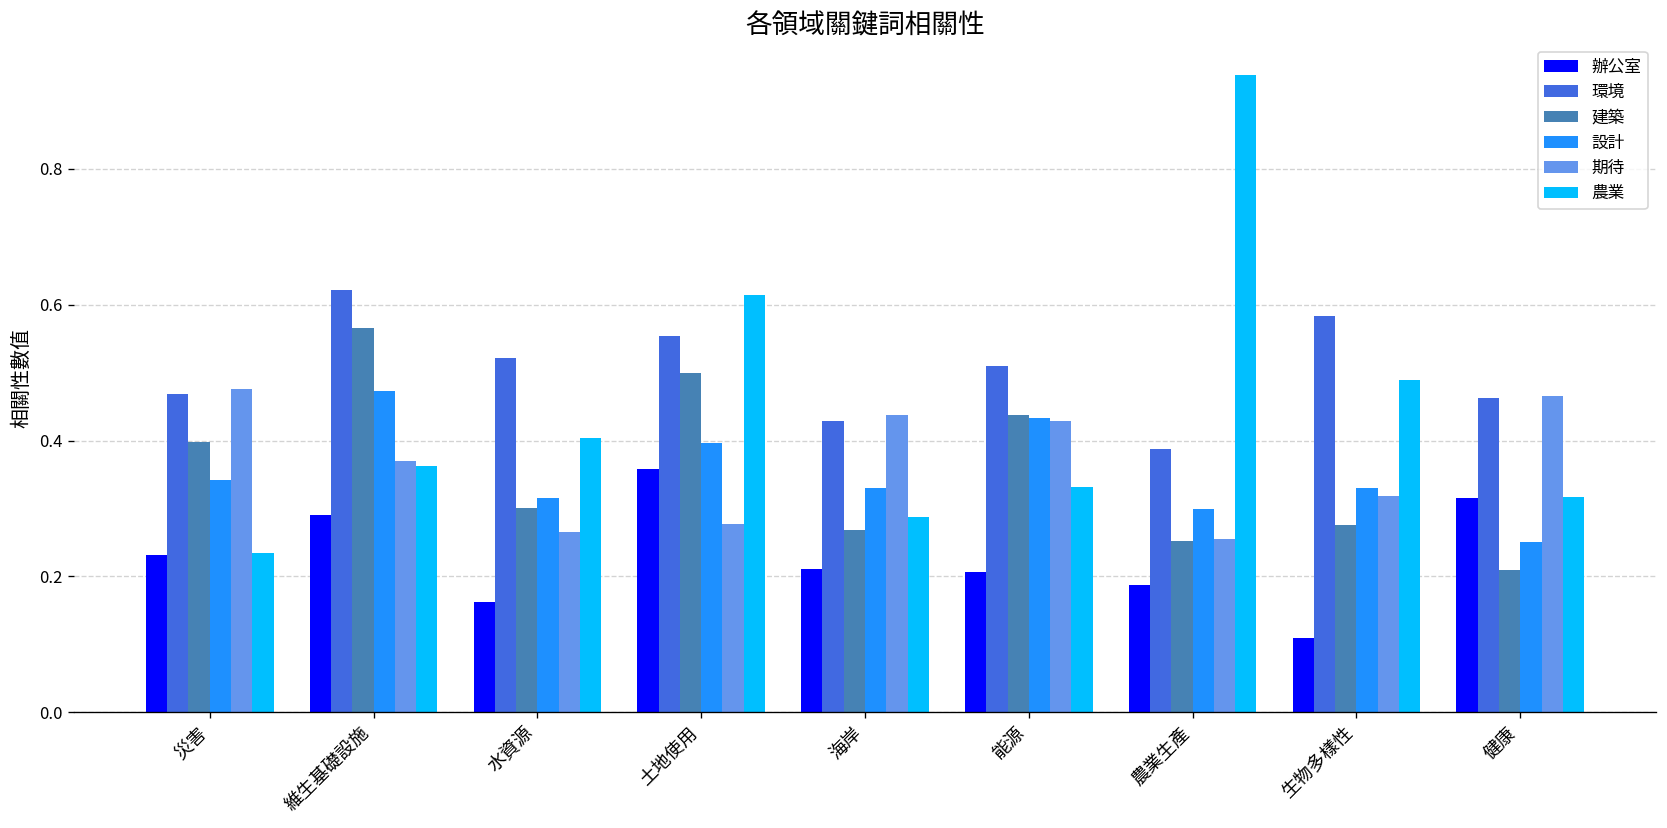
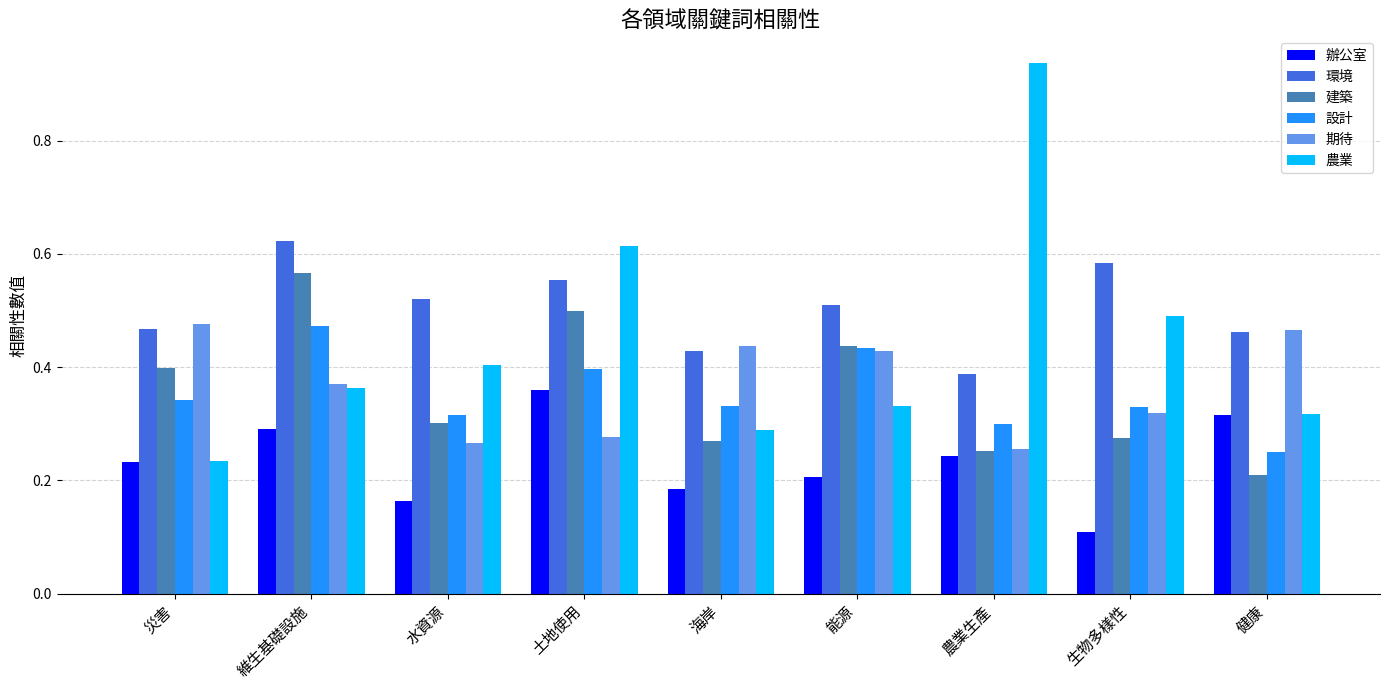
  {
    "辦公室": {
      "災害": 0.23,
      "維生基礎設施": 0.29,
      "水資源": 0.16,
      "土地使用": 0.36,
-     "海岸": 0.21,
+     "海岸": 0.19,
      "能源": 0.21,
-     "農業生產": 0.19,
+     "農業生產": 0.24,
      "生物多樣性": 0.11,
      "健康": 0.32
    }
  }
